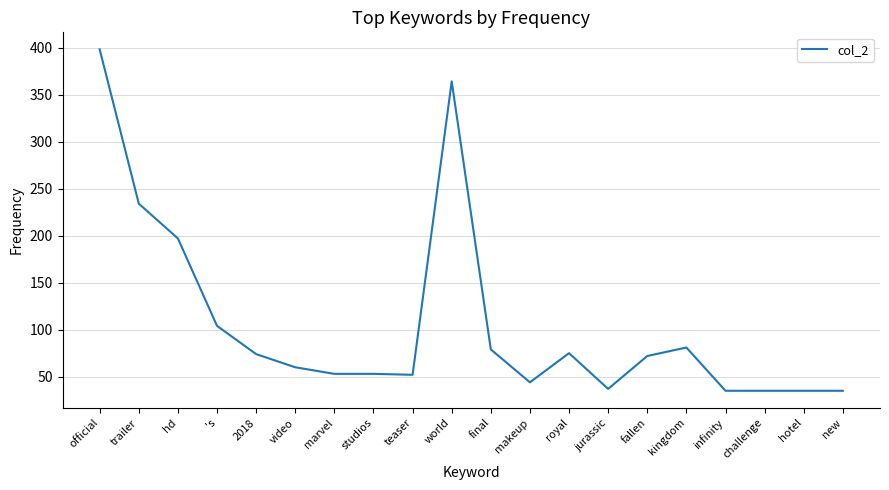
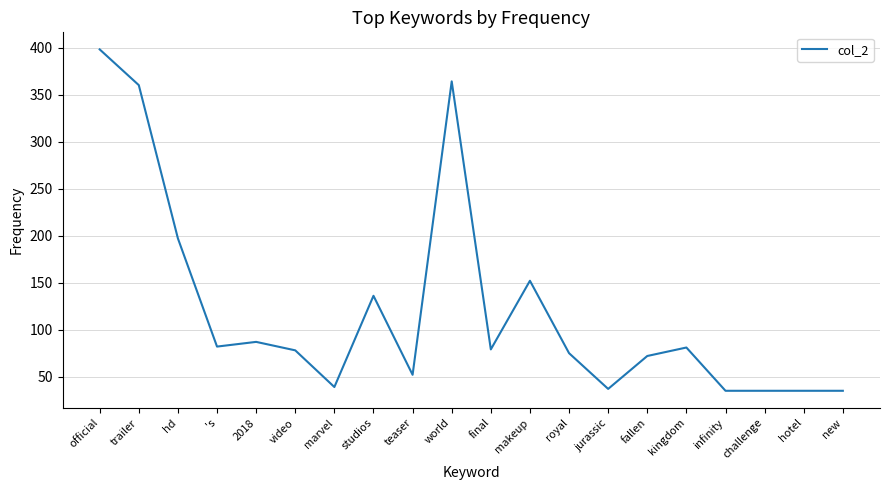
  {
    "official": 400,
-   "trailer": 230,
+   "trailer": 360,
    "hd": 200,
-   "'s": 100,
-   "2018": 70,
-   "video": 60,
-   "marvel": 50,
-   "studios": 50,
+   "'s": 80,
+   "2018": 90,
+   "video": 80,
+   "marvel": 40,
+   "studios": 140,
    "teaser": 50,
    "world": 360,
    "final": 80,
-   "makeup": 40,
+   "makeup": 150,
    "royal": 80,
    "jurassic": 40,
    "fallen": 70,
    "kingdom": 80,
    "infinity": 40,
    "challenge": 40,
    "hotel": 40,
    "new": 40
  }
